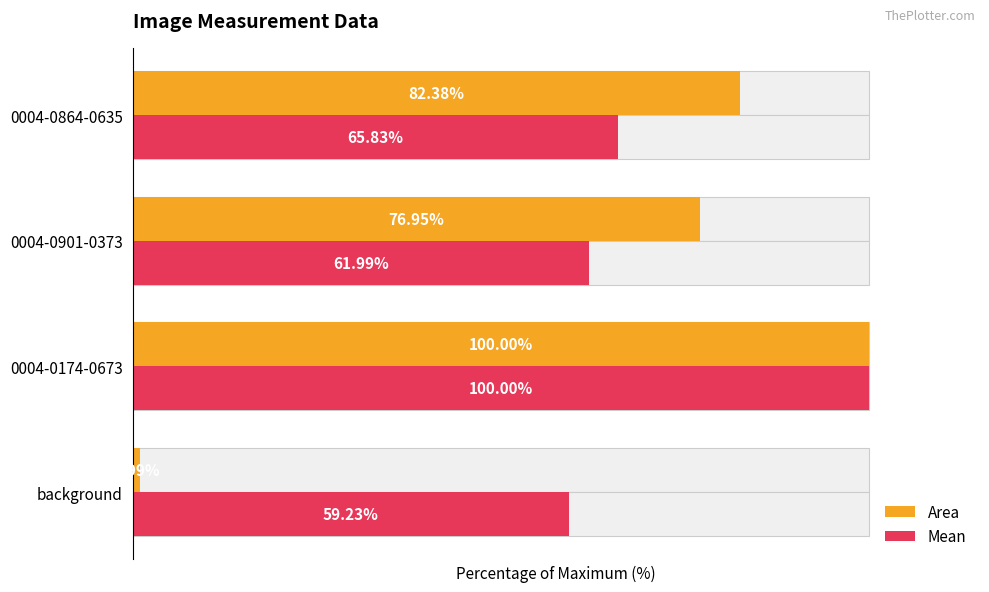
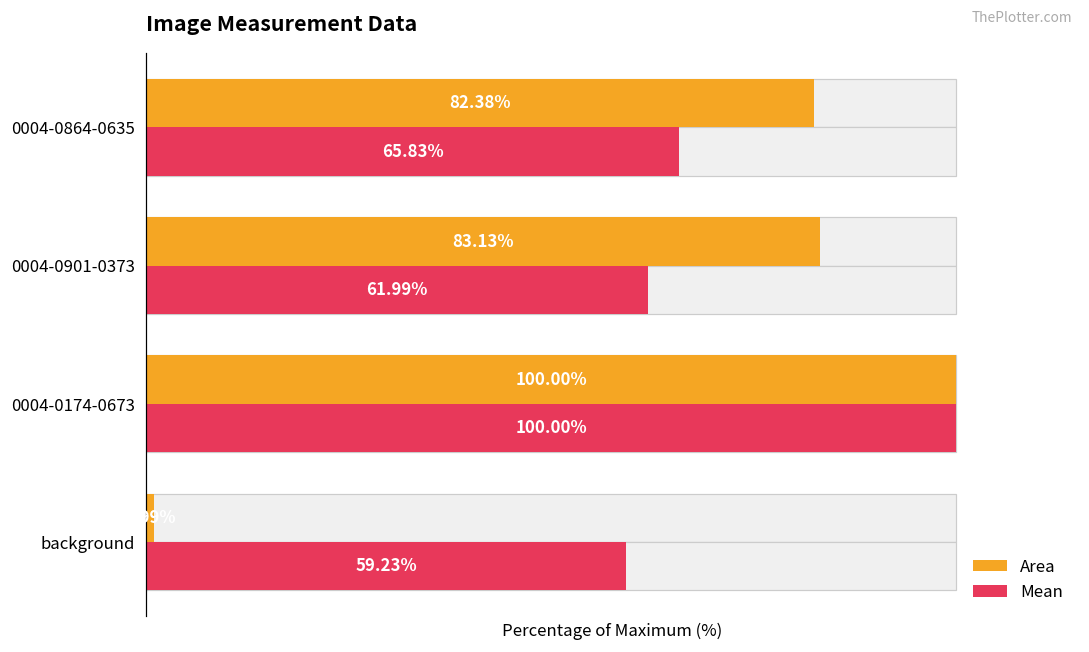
  {
    "Area": {
-     "0004-0901-0373": "76.95%",
+     "0004-0901-0373": "83.13%",
      "0004-0174-0673": "100.00%"
    },
    "Mean": {
      "0004-0174-0673": "100.00%"
    }
  }
